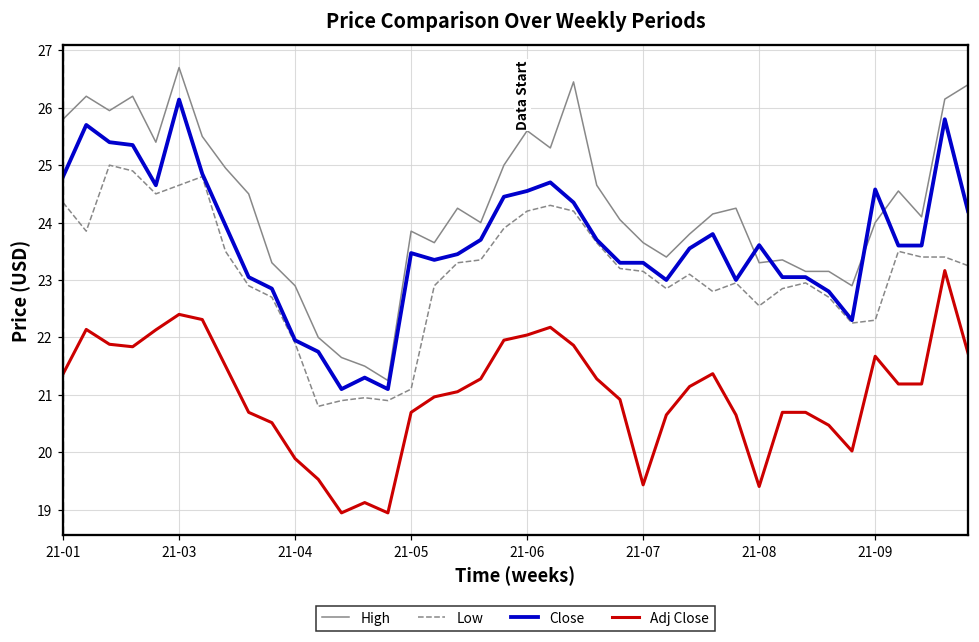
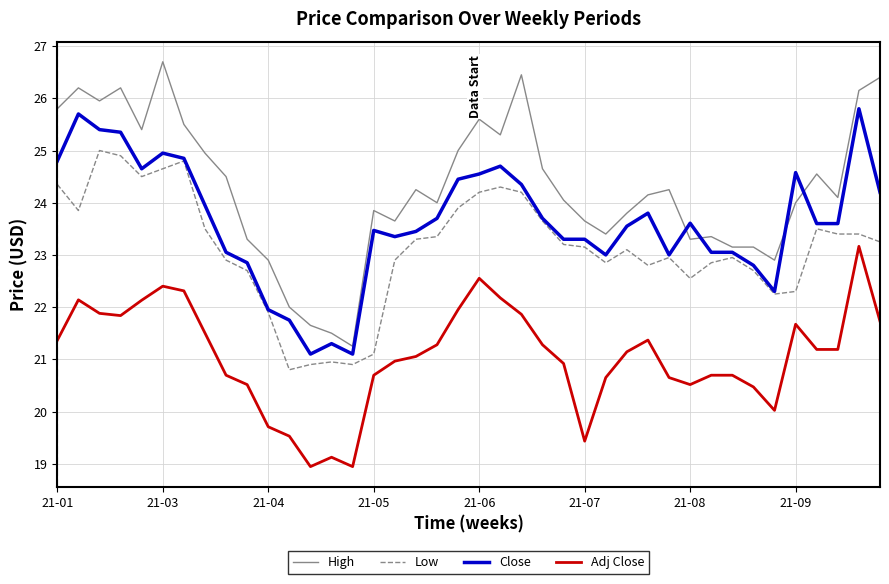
  {
    "Close": {
      "21-01": 24.8,
-     "21-03": 26.1,
+     "21-03": 25.0,
      "21-04": 22.0,
      "21-05": 23.5,
      "21-06": 24.5,
      "21-07": 23.3,
      "21-08": 23.6,
      "21-09": 24.6
    },
    "Adj Close": {
      "21-01": 21.4,
      "21-03": 22.4,
-     "21-04": 19.9,
+     "21-04": 19.7,
      "21-05": 20.7,
-     "21-06": 22.0,
+     "21-06": 22.6,
      "21-07": 19.4,
-     "21-08": 19.4,
+     "21-08": 20.5,
      "21-09": 21.7
    }
  }
